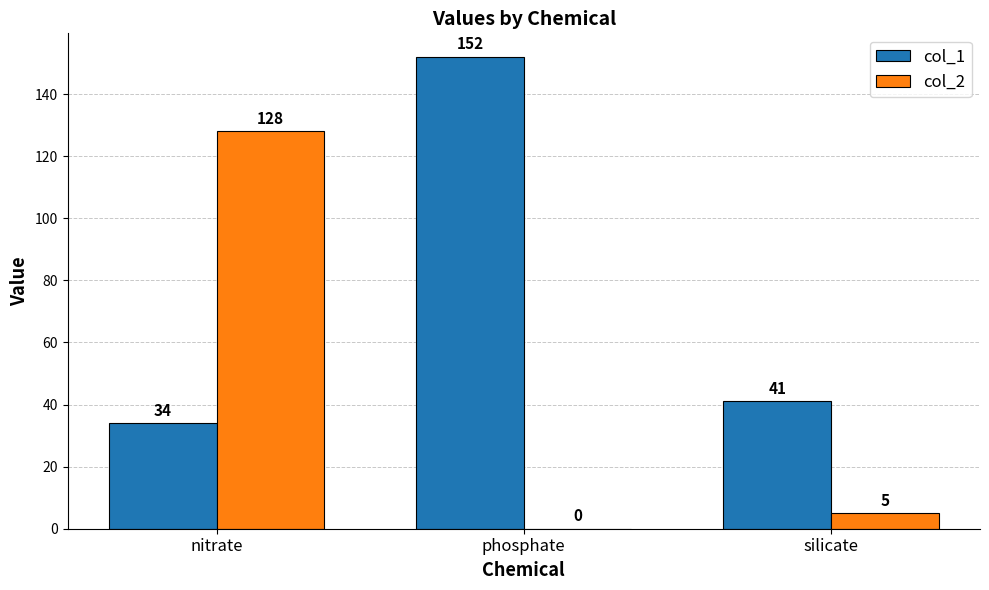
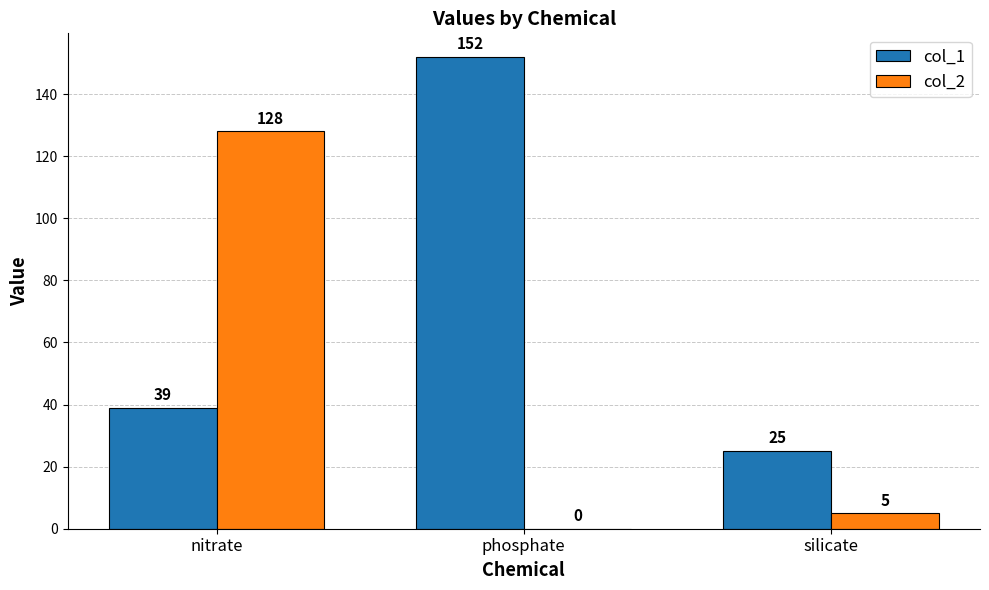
  {
    "col_1": {
-     "nitrate": 34,
+     "nitrate": 39,
      "phosphate": 152,
-     "silicate": 41
+     "silicate": 25
    },
    "col_2": {
      "nitrate": 128,
      "phosphate": 0,
      "silicate": 5
    }
  }
